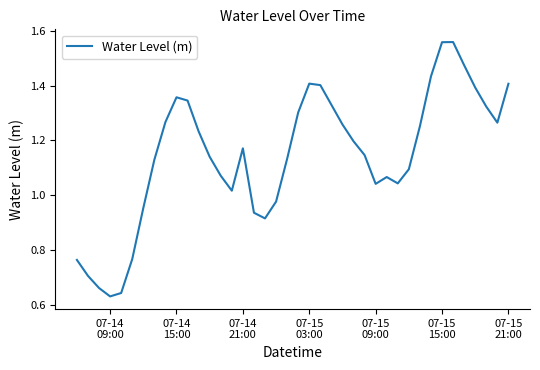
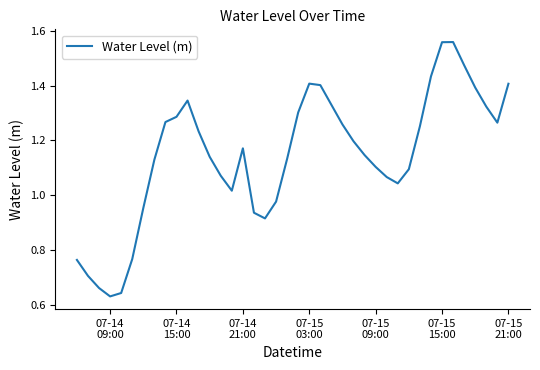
  {
    "07-14 09:00": 0.63,
-   "07-14 15:00": 1.36,
+   "07-14 15:00": 1.29,
    "07-14 21:00": 1.17,
    "07-15 03:00": 1.41,
-   "07-15 09:00": 1.04,
+   "07-15 09:00": 1.10,
    "07-15 15:00": 1.56,
    "07-15 21:00": 1.41
  }
